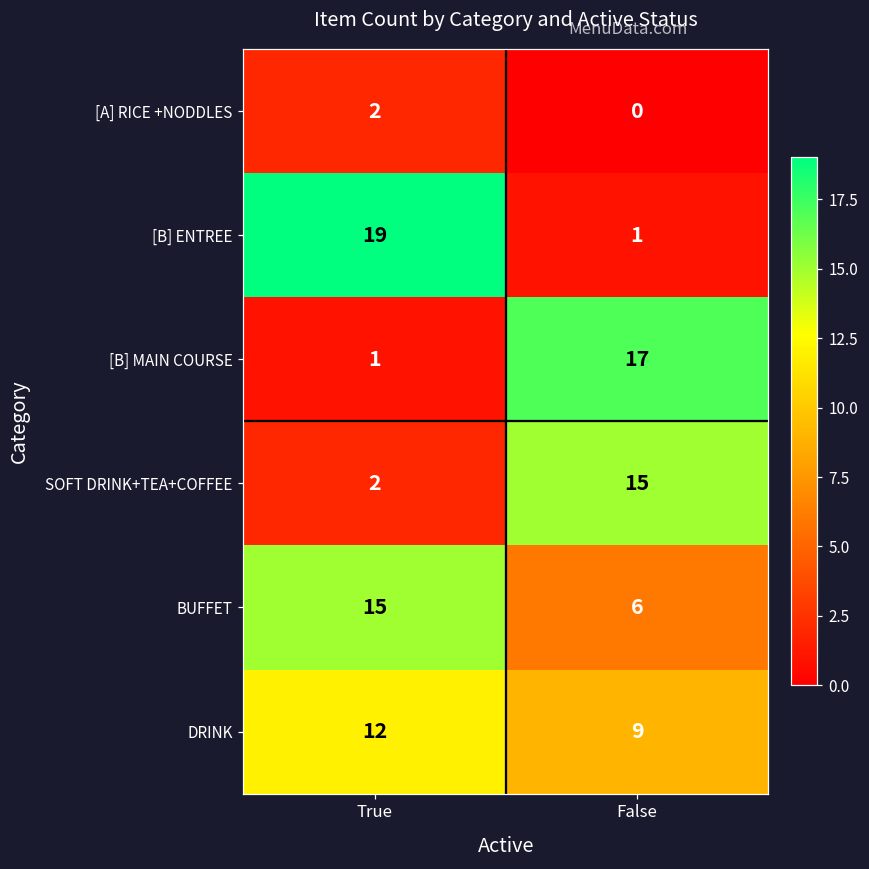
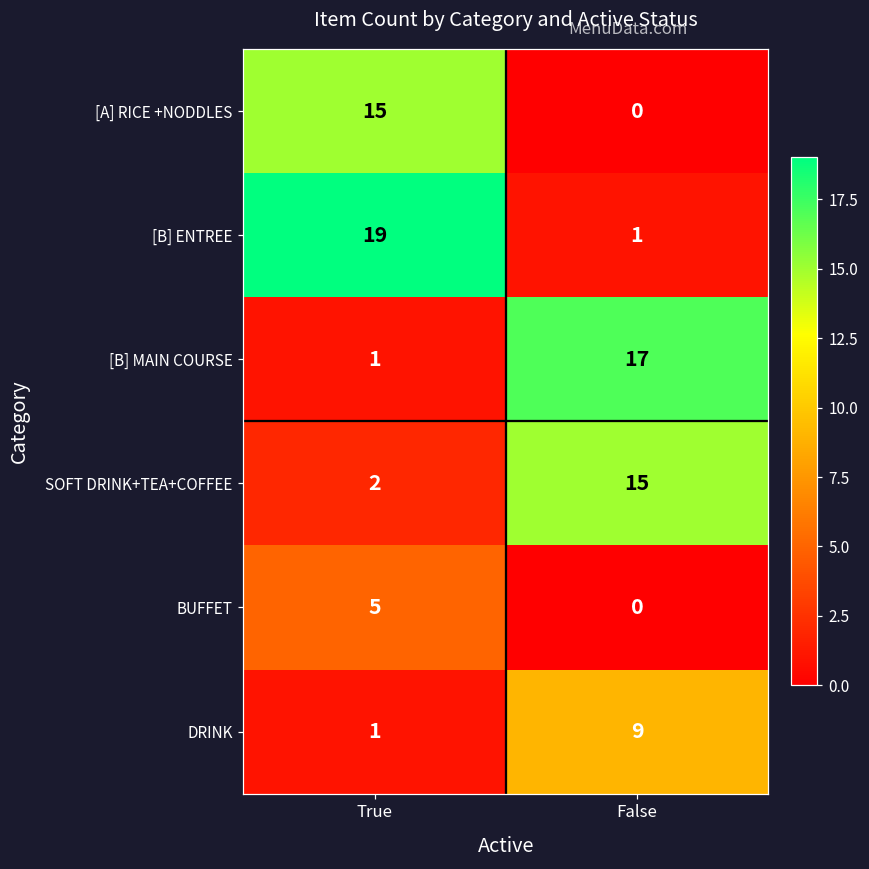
  {
    "[A] RICE +NODDLES": {
-     "True": 2,
+     "True": 15,
      "False": 0
    },
    "[B] ENTREE": {
      "True": 19,
      "False": 1
    },
    "[B] MAIN COURSE": {
      "True": 1,
      "False": 17
    },
    "SOFT DRINK+TEA+COFFEE": {
      "True": 2,
      "False": 15
    },
    "BUFFET": {
-     "True": 15,
-     "False": 6
+     "True": 5,
+     "False": 0
    },
    "DRINK": {
-     "True": 12,
+     "True": 1,
      "False": 9
    }
  }
